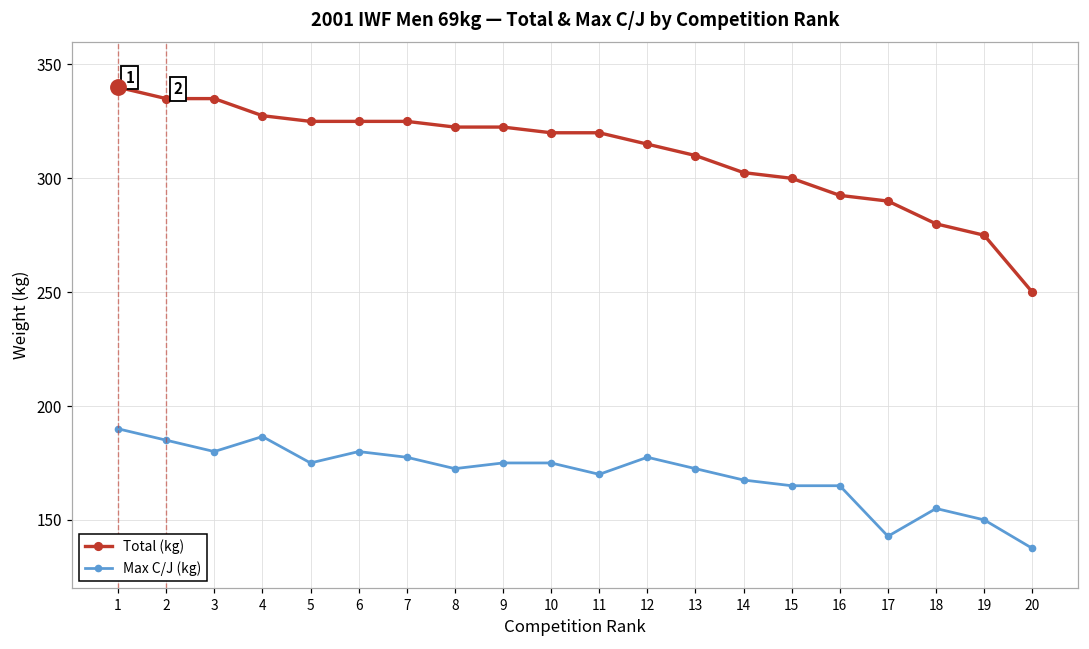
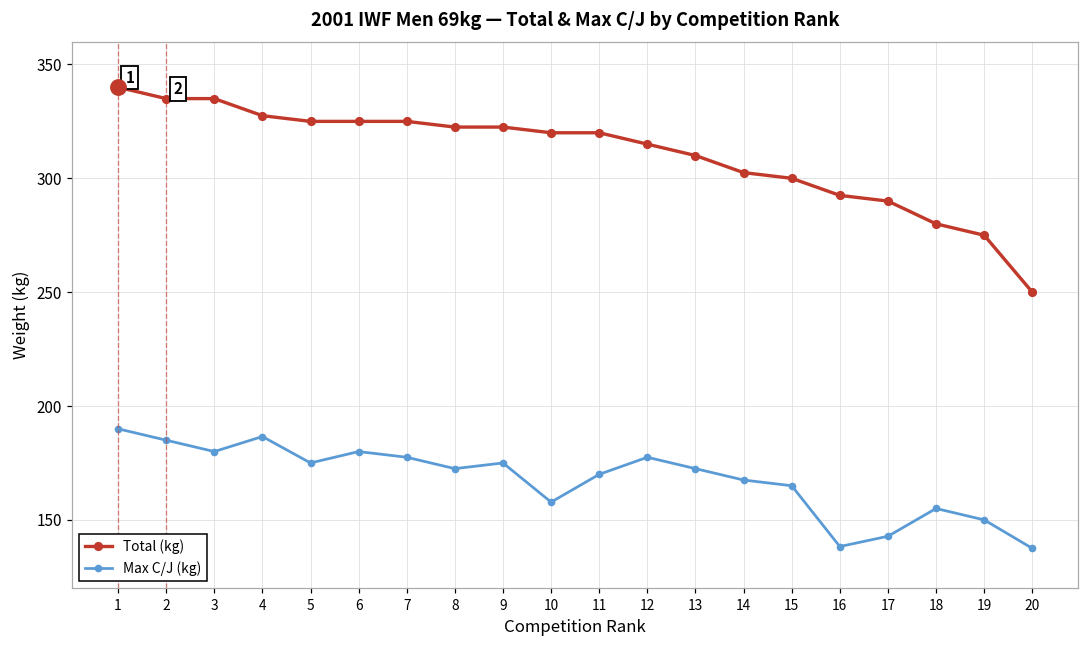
  {
    "Max C/J (kg)": {
      "1": 190,
      "2": 185,
      "3": 180,
      "4": 187,
      "5": 175,
      "6": 180,
      "7": 178,
      "8": 173,
      "9": 175,
-     "10": 175,
+     "10": 158,
      "11": 170,
      "12": 178,
      "13": 173,
      "14": 168,
      "15": 165,
-     "16": 165,
+     "16": 138,
      "17": 143,
      "18": 155,
      "19": 150,
      "20": 138
    }
  }
